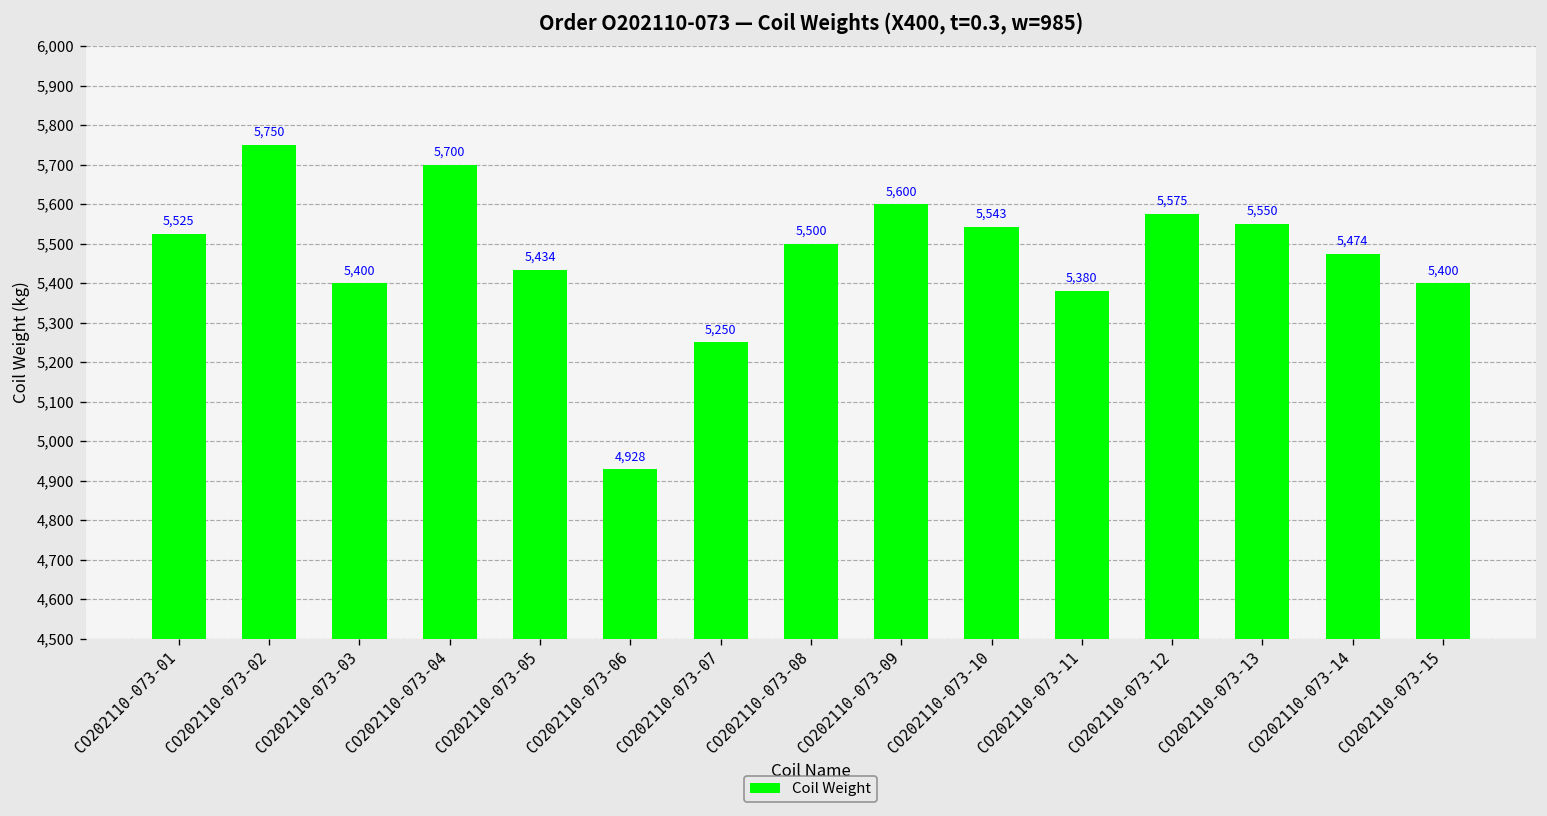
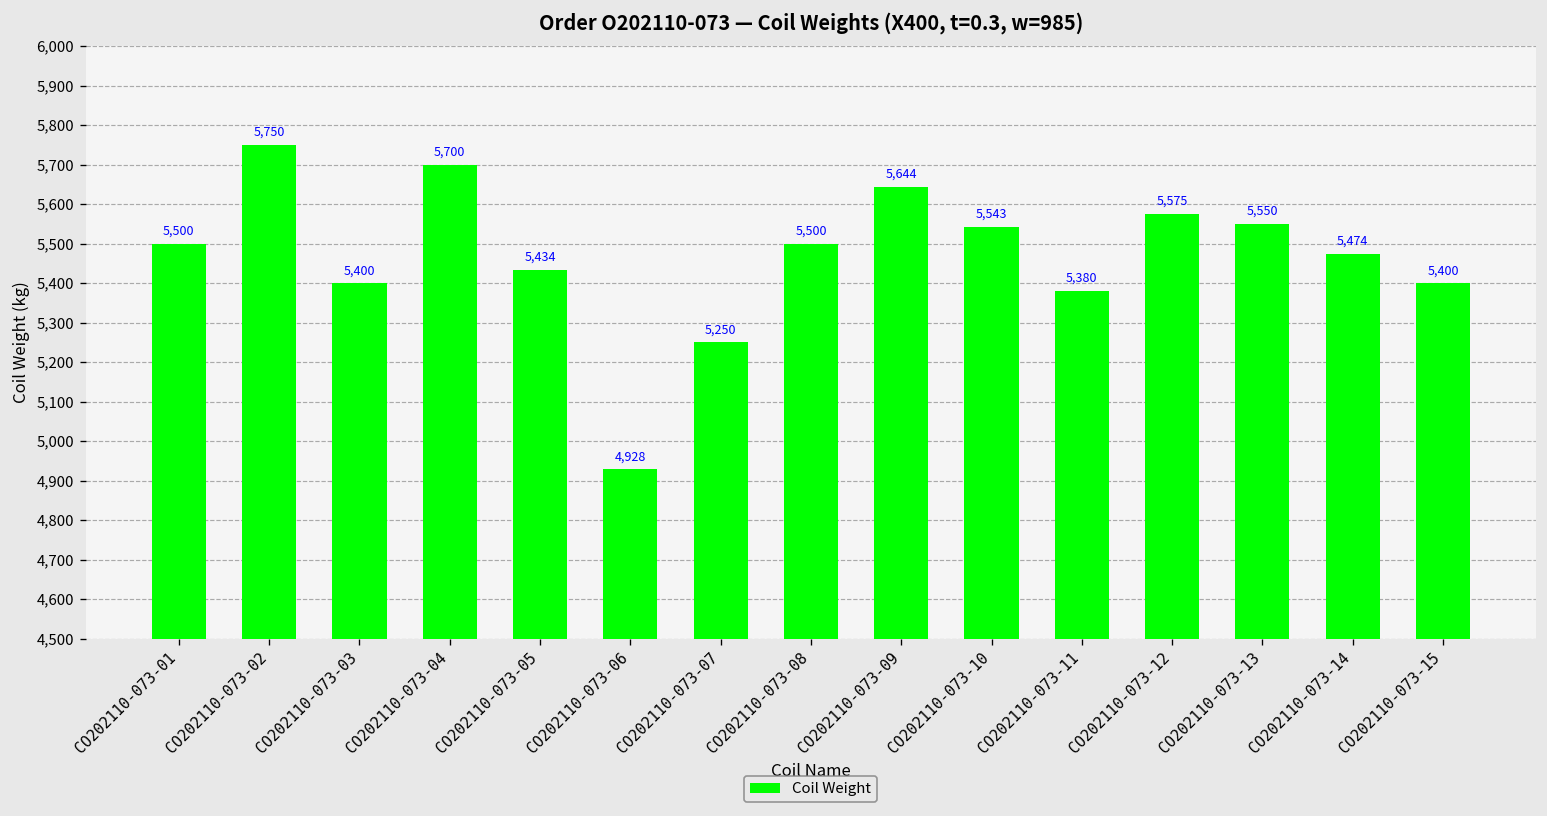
  {
-   "CO202110-073-01": "5,525",
+   "CO202110-073-01": "5,500",
    "CO202110-073-02": "5,750",
    "CO202110-073-03": "5,400",
    "CO202110-073-04": "5,700",
    "CO202110-073-05": "5,434",
    "CO202110-073-06": "4,928",
    "CO202110-073-07": "5,250",
    "CO202110-073-08": "5,500",
-   "CO202110-073-09": "5,600",
+   "CO202110-073-09": "5,644",
    "CO202110-073-10": "5,543",
    "CO202110-073-11": "5,380",
    "CO202110-073-12": "5,575",
    "CO202110-073-13": "5,550",
    "CO202110-073-14": "5,474",
    "CO202110-073-15": "5,400"
  }
